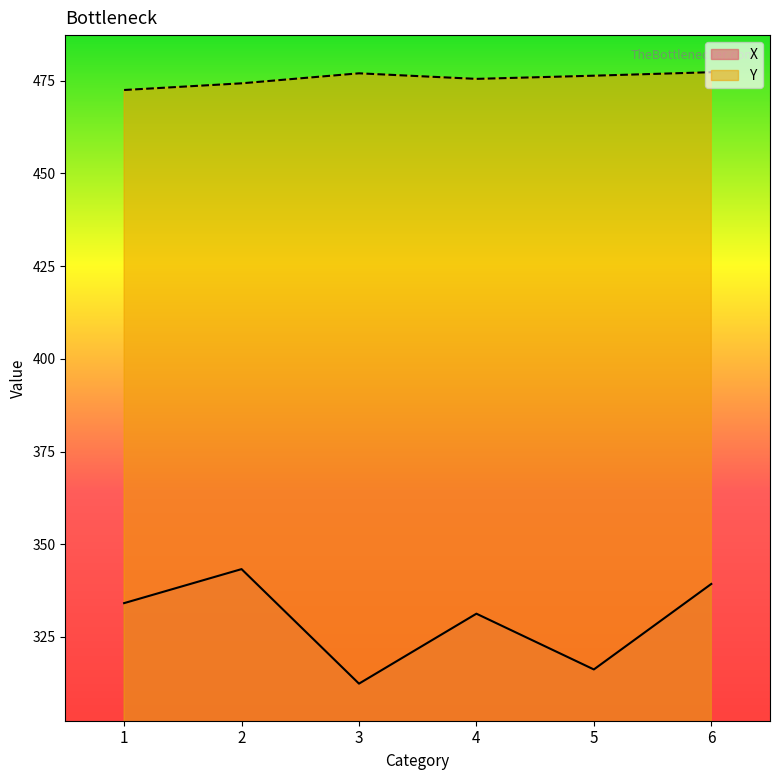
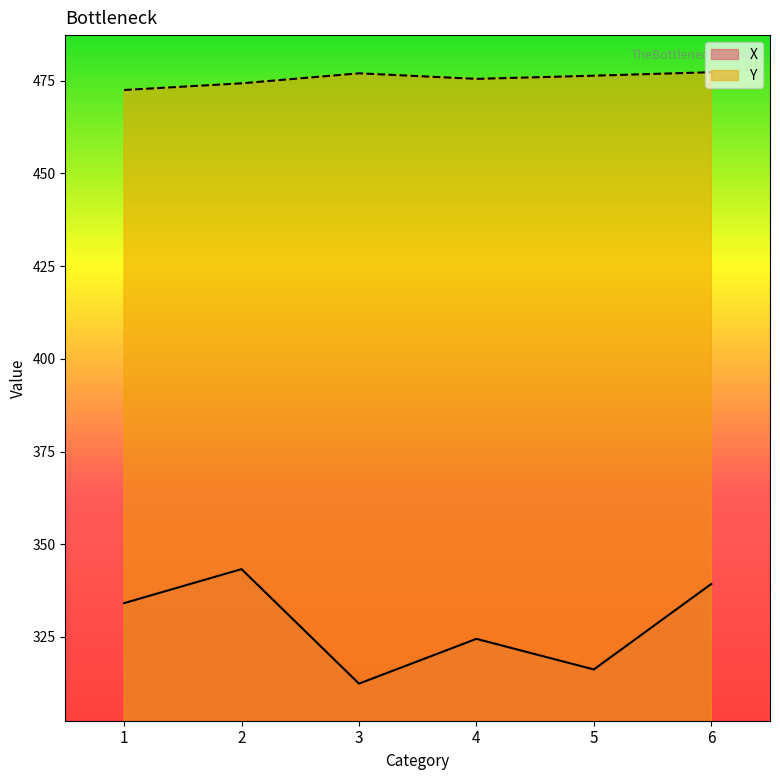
  {
    "X": {
      "1": 334,
      "2": 343,
      "3": 312,
-     "4": 331,
+     "4": 324,
      "5": 316,
      "6": 339
    },
    "Y": {
      "1": 473,
      "2": 474,
      "3": 477,
      "4": 476,
      "5": 476
    }
  }
